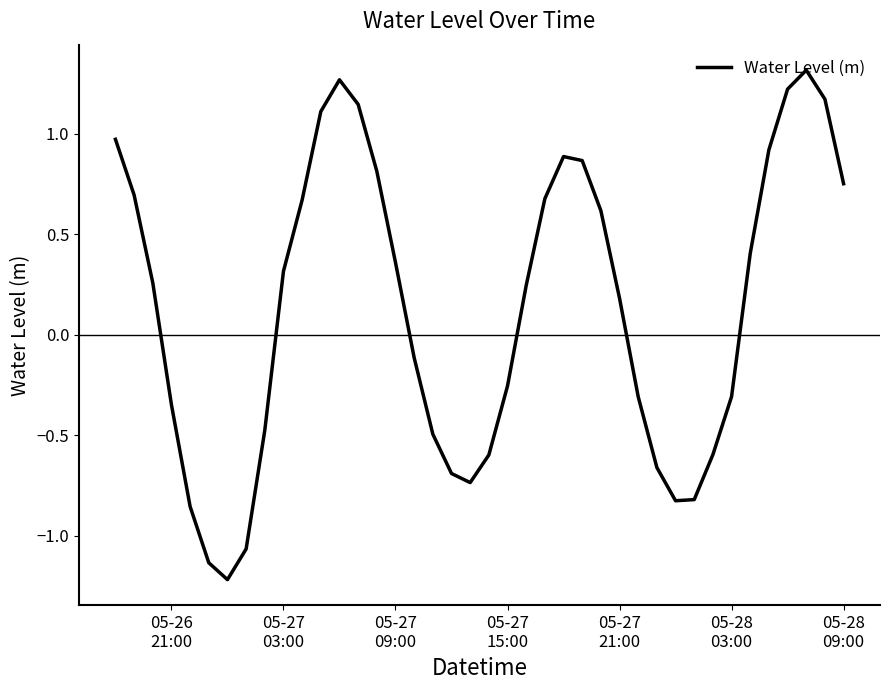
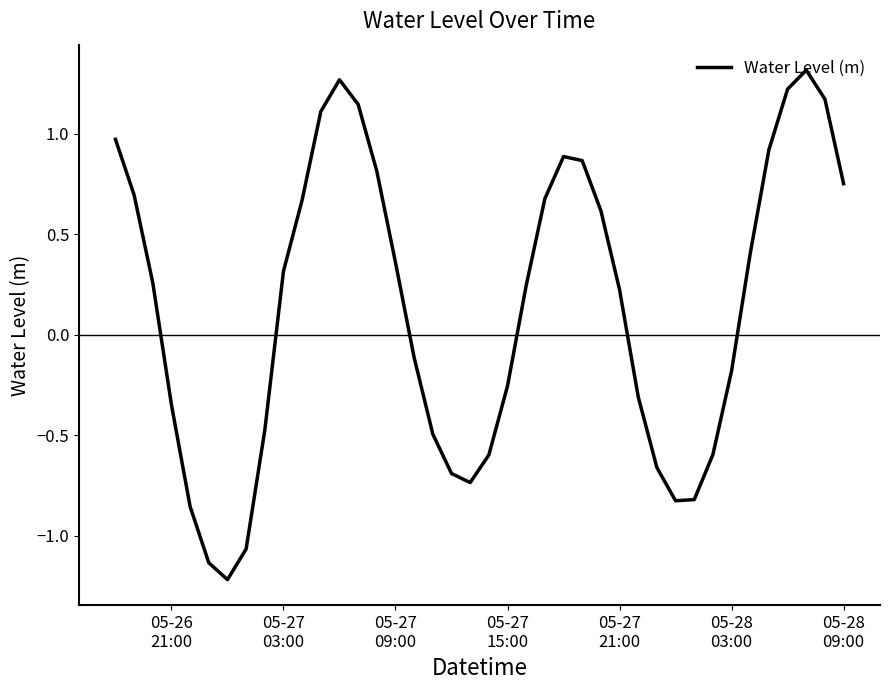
  {
    "05-26 21:00": -0.35,
    "05-27 03:00": 0.32,
    "05-27 09:00": 0.36,
    "05-27 15:00": -0.25,
-   "05-27 21:00": 0.18,
-   "05-28 03:00": -0.31,
+   "05-27 21:00": 0.22,
+   "05-28 03:00": -0.18,
    "05-28 09:00": 0.75
  }
